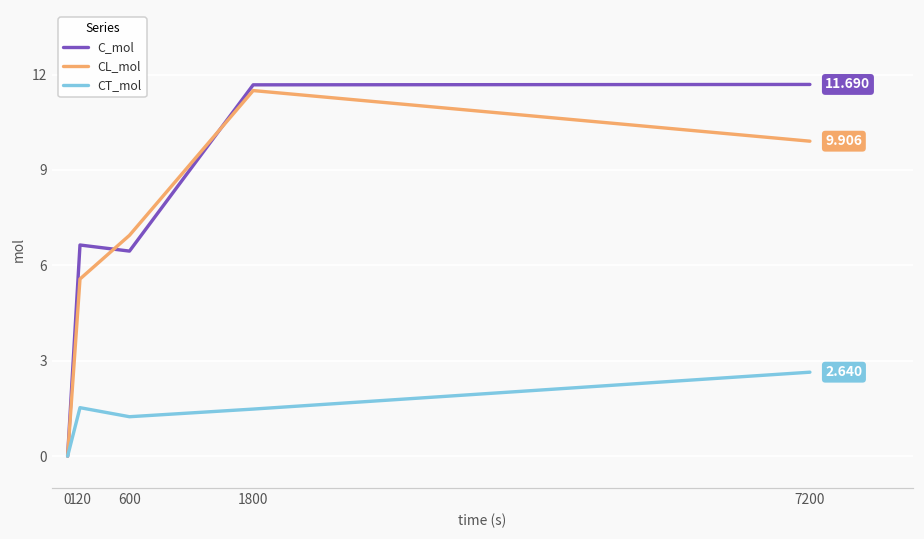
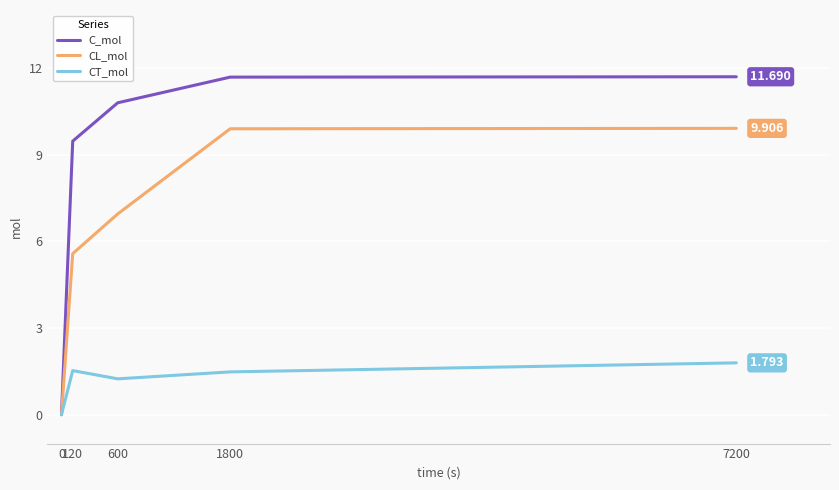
  {
    "C_mol": {
-     "120": 6.6,
-     "600": 6.4,
+     "120": 9.5,
+     "600": 10.8,
      "1800": 11.7
    },
    "CL_mol": {
      "120": 5.6,
      "600": 6.9,
-     "1800": 11.5
+     "1800": 9.9
    },
    "CT_mol": {
-     "7200": 2.640
+     "7200": 1.793
    }
  }
